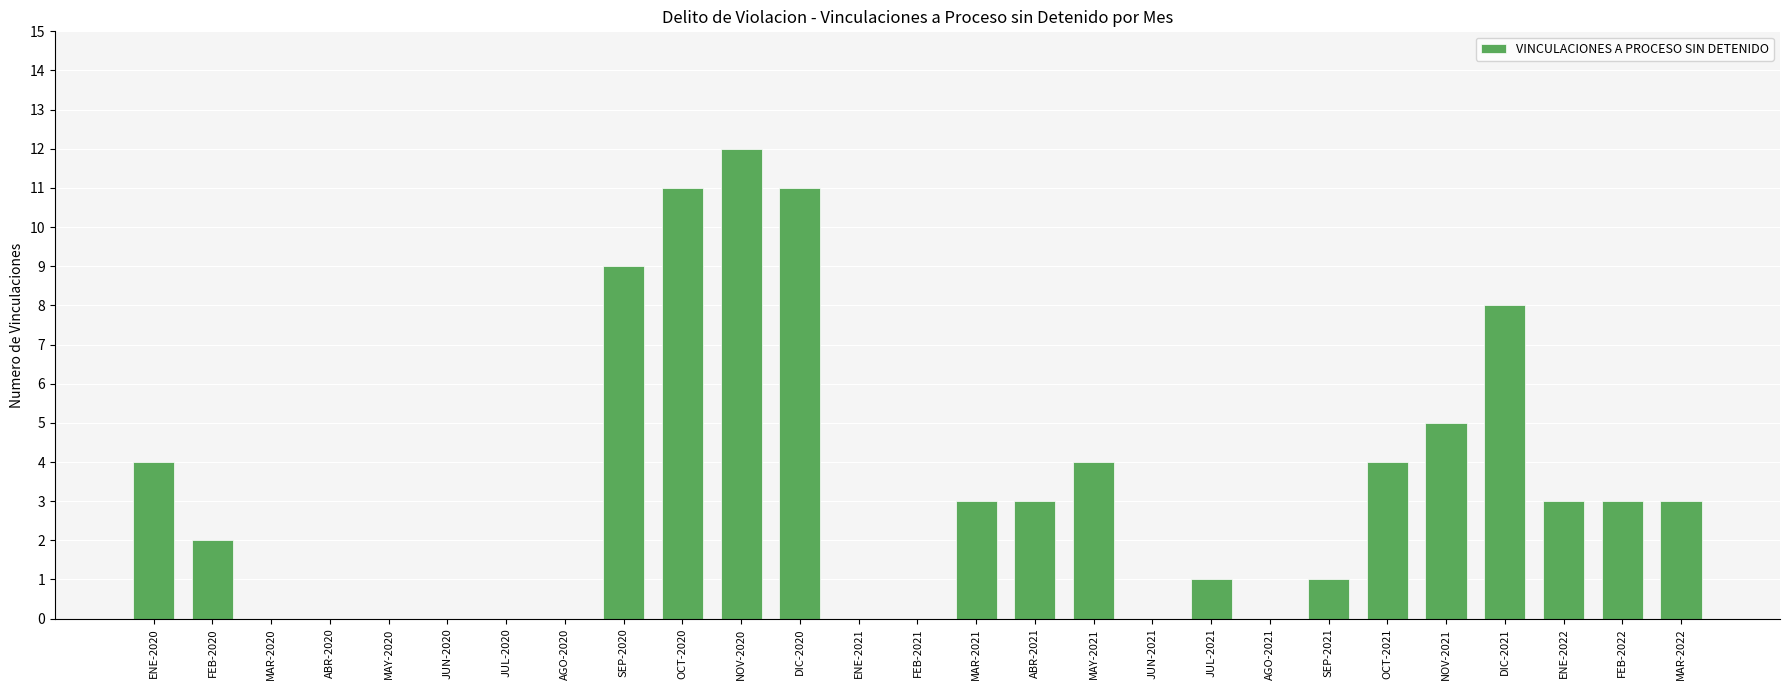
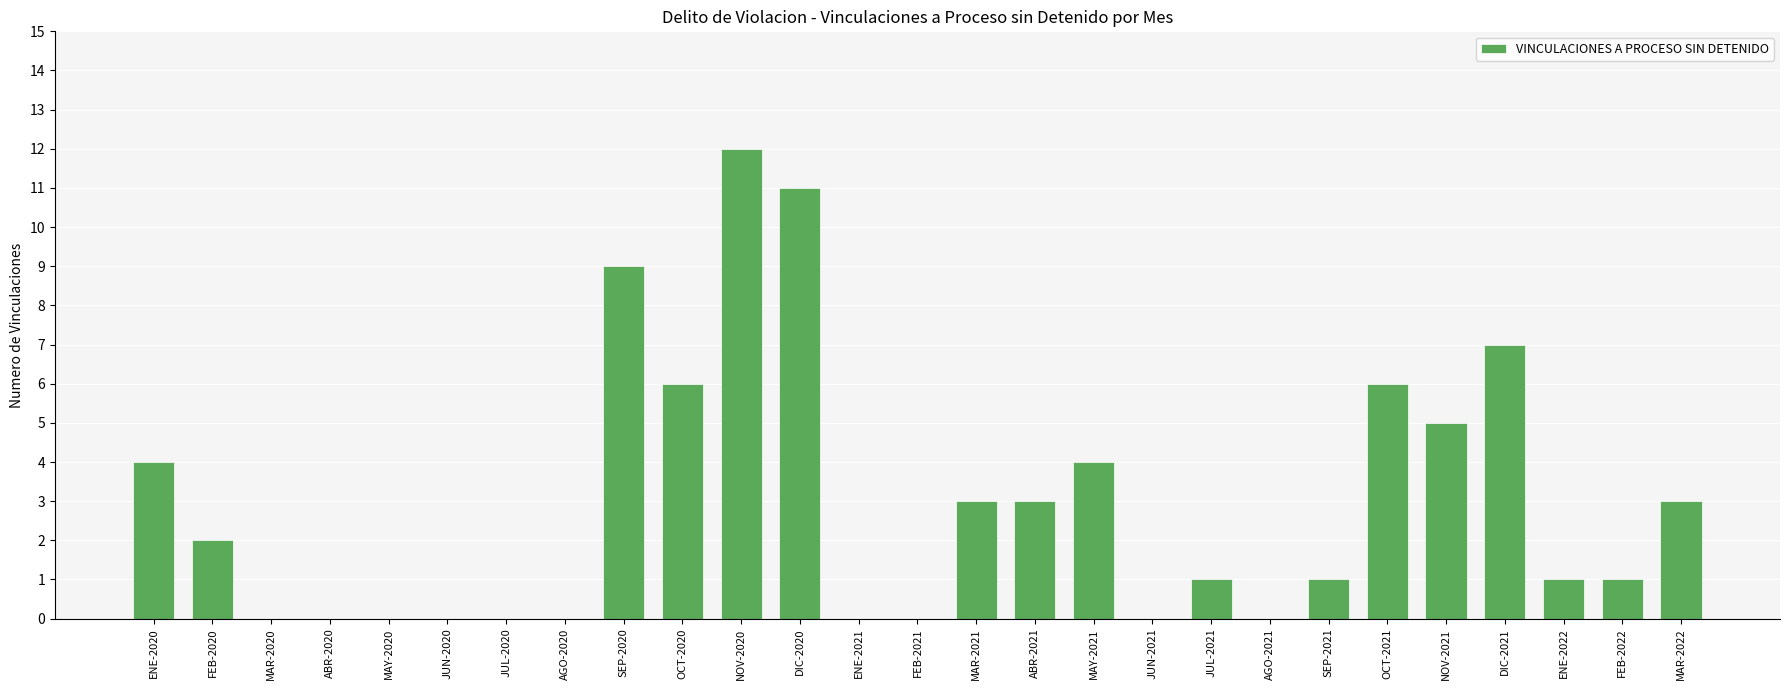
  {
    "ENE-2020": 4,
    "FEB-2020": 2,
    "MAR-2020": 0,
    "ABR-2020": 0,
    "MAY-2020": 0,
    "JUN-2020": 0,
    "JUL-2020": 0,
    "AGO-2020": 0,
    "SEP-2020": 9,
-   "OCT-2020": 11,
+   "OCT-2020": 6,
    "NOV-2020": 12,
    "DIC-2020": 11,
    "ENE-2021": 0,
    "FEB-2021": 0,
    "MAR-2021": 3,
    "ABR-2021": 3,
    "MAY-2021": 4,
    "JUN-2021": 0,
    "JUL-2021": 1,
    "AGO-2021": 0,
    "SEP-2021": 1,
-   "OCT-2021": 4,
+   "OCT-2021": 6,
    "NOV-2021": 5,
-   "DIC-2021": 8,
-   "ENE-2022": 3,
-   "FEB-2022": 3,
+   "DIC-2021": 7,
+   "ENE-2022": 1,
+   "FEB-2022": 1,
    "MAR-2022": 3
  }
